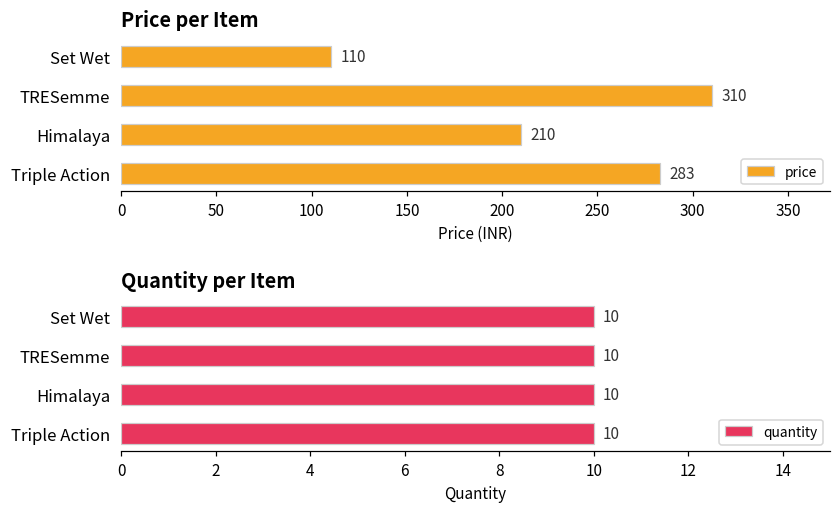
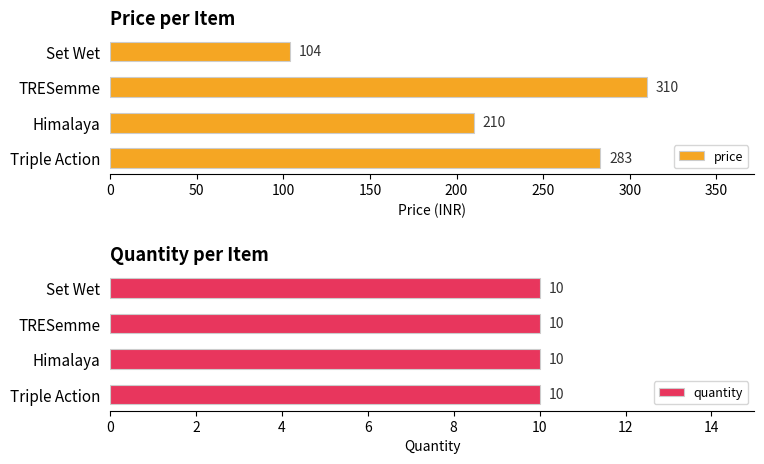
  {
    "Price per Item": {
-     "Set Wet": 110,
+     "Set Wet": 104,
      "TRESemme": 310,
      "Himalaya": 210,
      "Triple Action": 283
    },
    "Quantity per Item": {
      "Set Wet": 10,
      "TRESemme": 10,
      "Himalaya": 10,
      "Triple Action": 10
    }
  }
